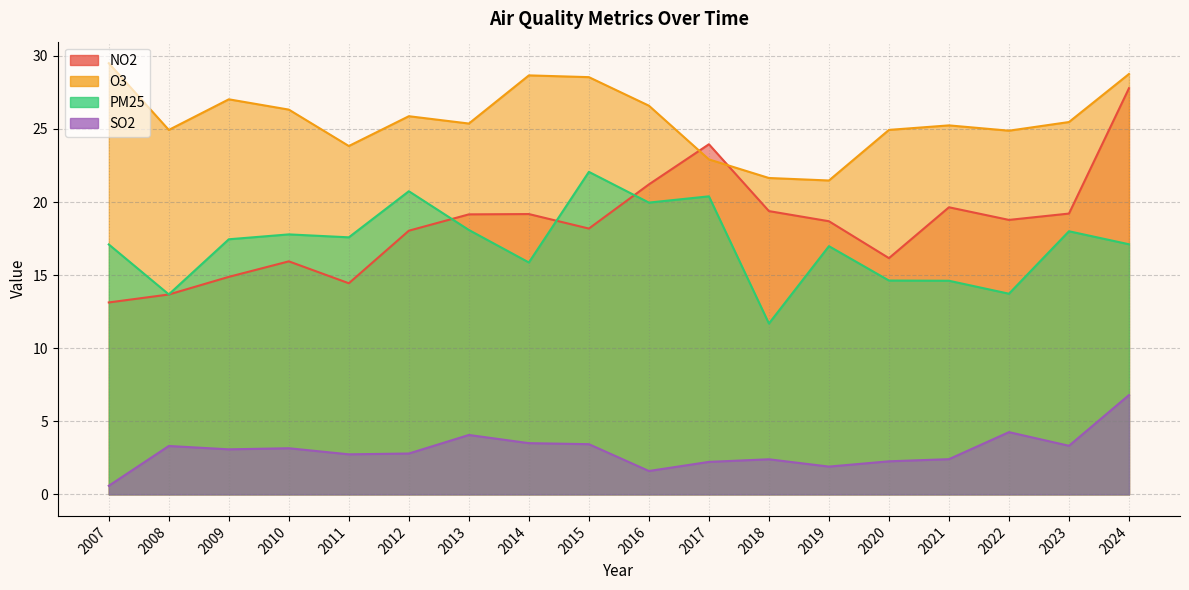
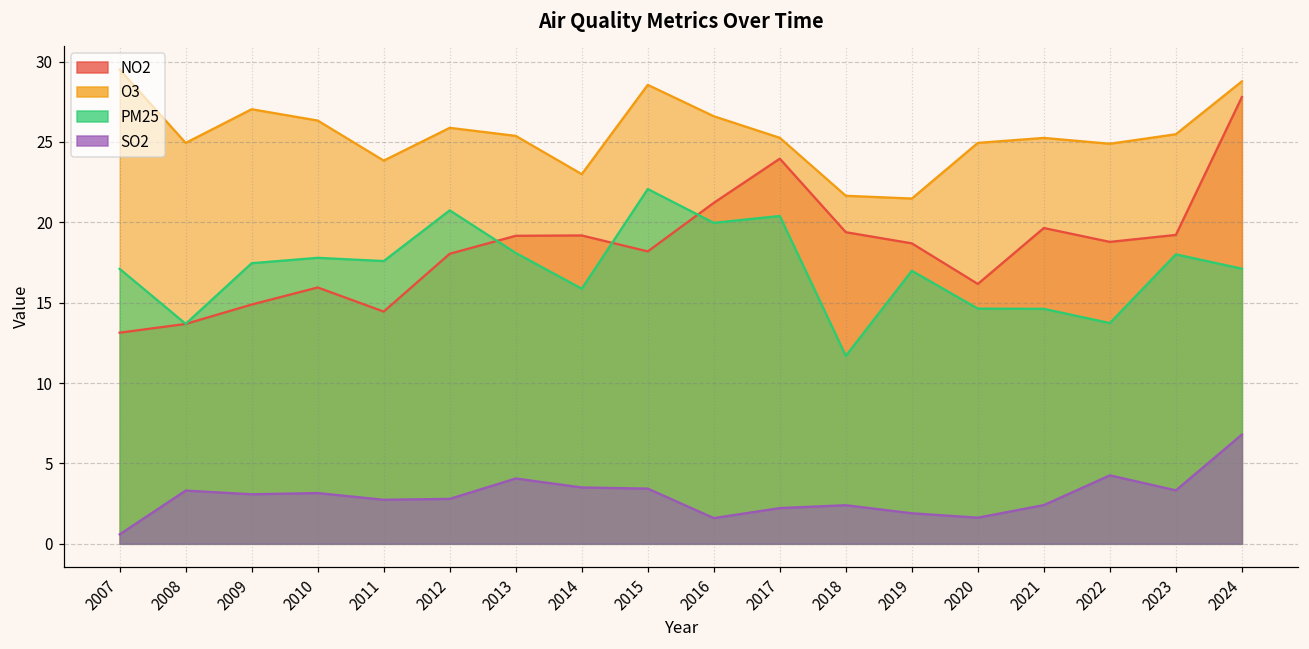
  {
    "NO2": {
      "2007": 13.1,
      "2009": 14.9,
      "2010": 15.9,
      "2011": 14.4,
      "2012": 18.0,
      "2013": 19.2,
      "2014": 19.2,
      "2015": 18.2,
      "2016": 21.2,
      "2017": 24.0,
      "2018": 19.4,
      "2019": 18.7,
      "2020": 16.2,
      "2021": 19.6,
      "2022": 18.8,
      "2023": 19.2,
      "2024": 27.8
    },
    "O3": {
      "2008": 24.9,
      "2009": 27.0,
      "2010": 26.3,
      "2011": 23.8,
      "2012": 25.9,
      "2013": 25.4,
-     "2014": 28.7,
+     "2014": 23.0,
      "2015": 28.5,
      "2016": 26.6,
-     "2017": 22.9,
+     "2017": 25.3,
      "2018": 21.6,
      "2019": 21.5,
      "2020": 24.9,
      "2021": 25.2,
      "2022": 24.9,
      "2023": 25.5,
      "2024": 28.8
    },
    "PM25": {
      "2007": 17.1,
      "2009": 17.5,
      "2010": 17.8,
      "2011": 17.6,
      "2012": 20.7,
      "2013": 18.1,
      "2014": 15.9,
      "2015": 22.1,
      "2016": 20.0,
      "2017": 20.4,
      "2018": 11.7,
      "2019": 17.0,
      "2020": 14.6,
      "2021": 14.6,
      "2022": 13.7,
      "2023": 18.0,
      "2024": 17.1
    },
    "SO2": {
      "2007": 0.6,
      "2008": 3.3,
      "2009": 3.1,
      "2010": 3.2,
      "2011": 2.7,
      "2012": 2.8,
      "2013": 4.1,
      "2014": 3.5,
      "2015": 3.4,
      "2016": 1.6,
      "2017": 2.2,
      "2018": 2.4,
      "2019": 1.9,
-     "2020": 2.3,
+     "2020": 1.6,
      "2021": 2.4,
      "2022": 4.3,
      "2023": 3.3,
      "2024": 6.8
    }
  }
